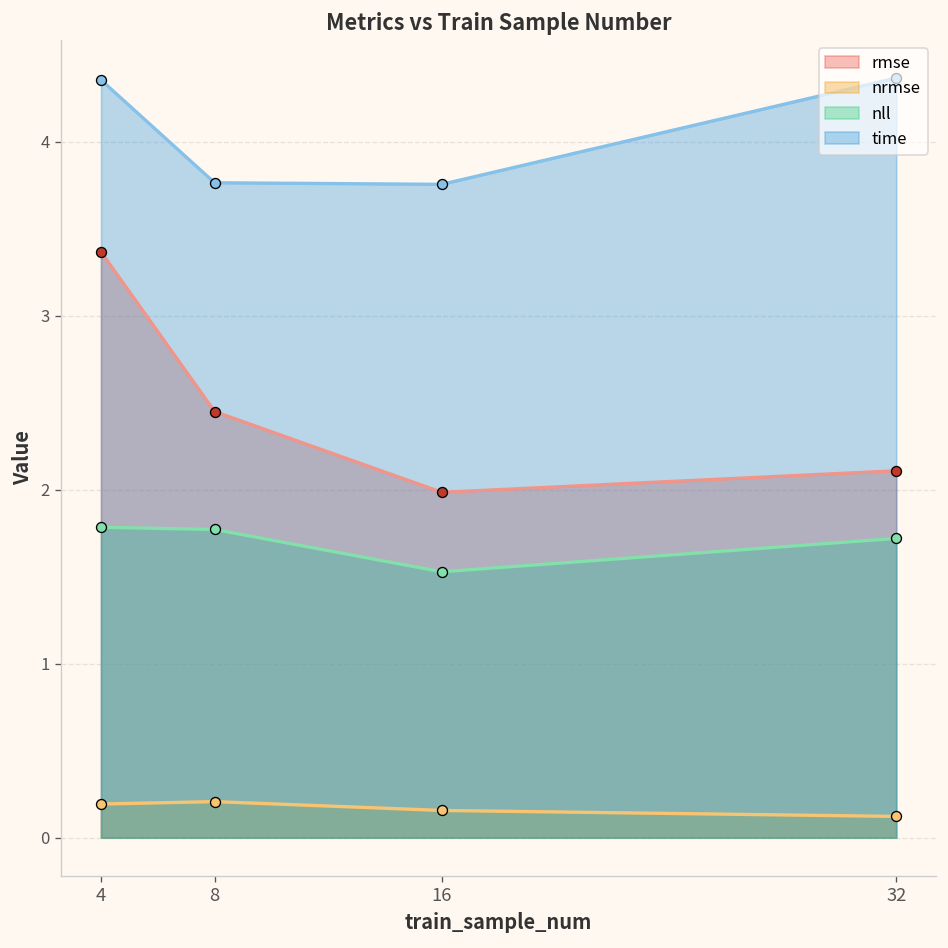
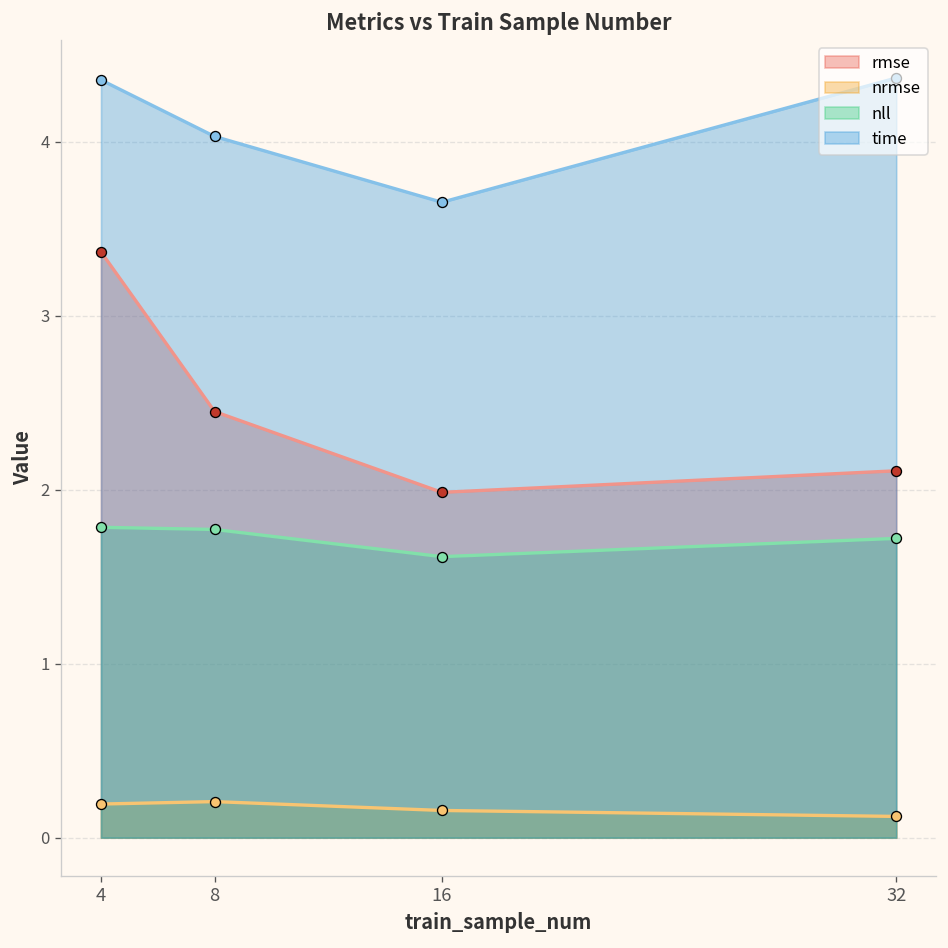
  {
    "nll": {
      "4": 1.78,
      "8": 1.77,
-     "16": 1.53,
+     "16": 1.61,
      "32": 1.72
    },
    "time": {
      "4": 4.35,
-     "8": 3.76,
-     "16": 3.75
+     "8": 4.03,
+     "16": 3.65
    }
  }
